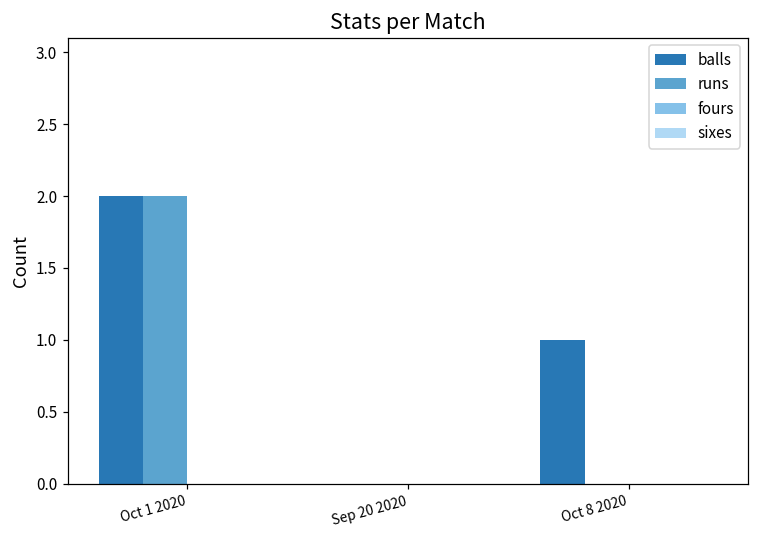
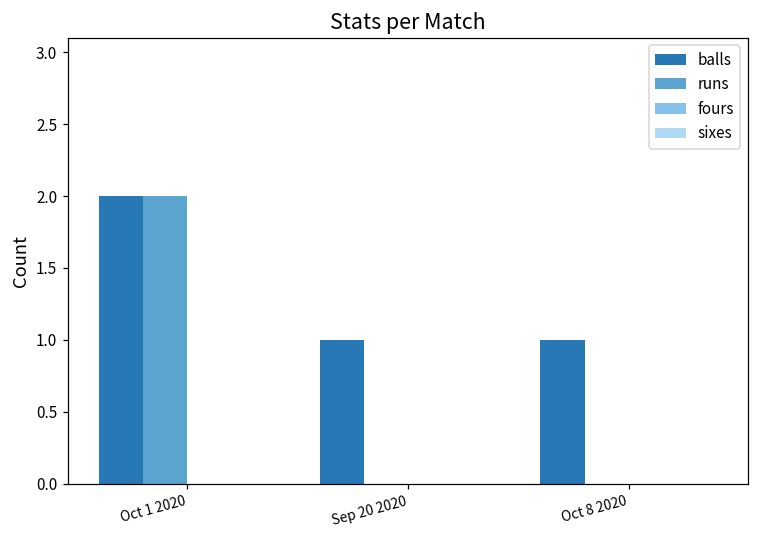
  {
    "balls": {
      "Oct 1 2020": 2,
-     "Sep 20 2020": 0,
+     "Sep 20 2020": 1,
      "Oct 8 2020": 1
    }
  }
